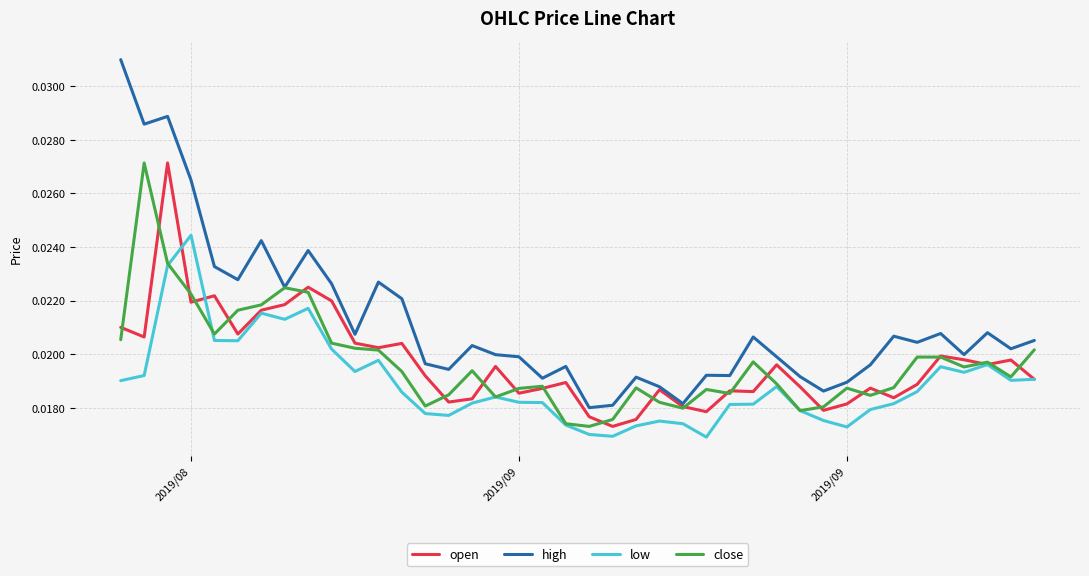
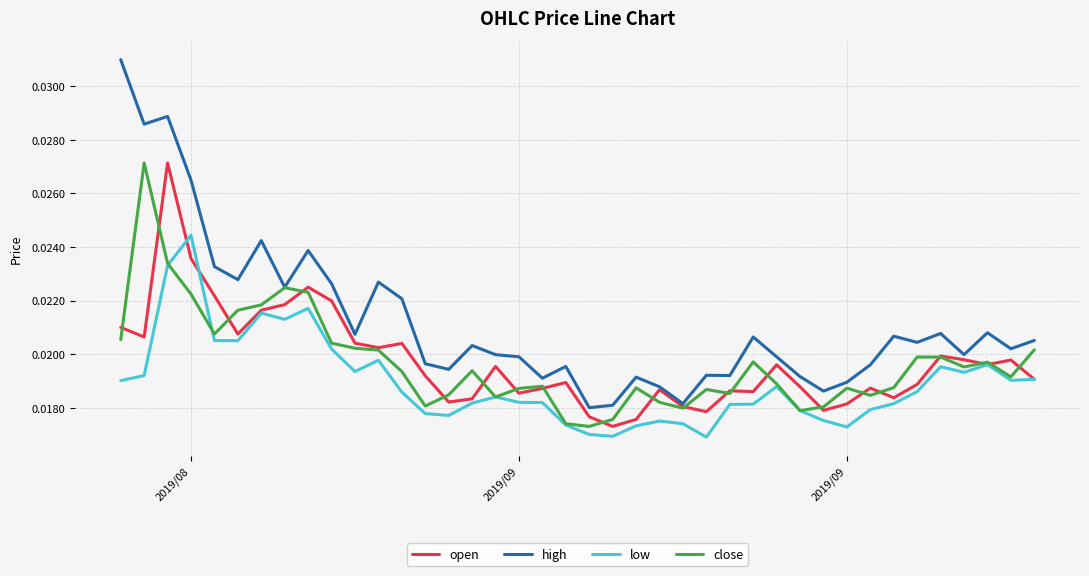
  {
    "open": {
-     "2019/08": 0.0219
+     "2019/08": 0.0236
    },
    "high": {
      "2019/08": 0.0265
    },
    "low": {
      "2019/08": 0.0244
    },
    "close": {
      "2019/08": 0.0222
    }
  }
